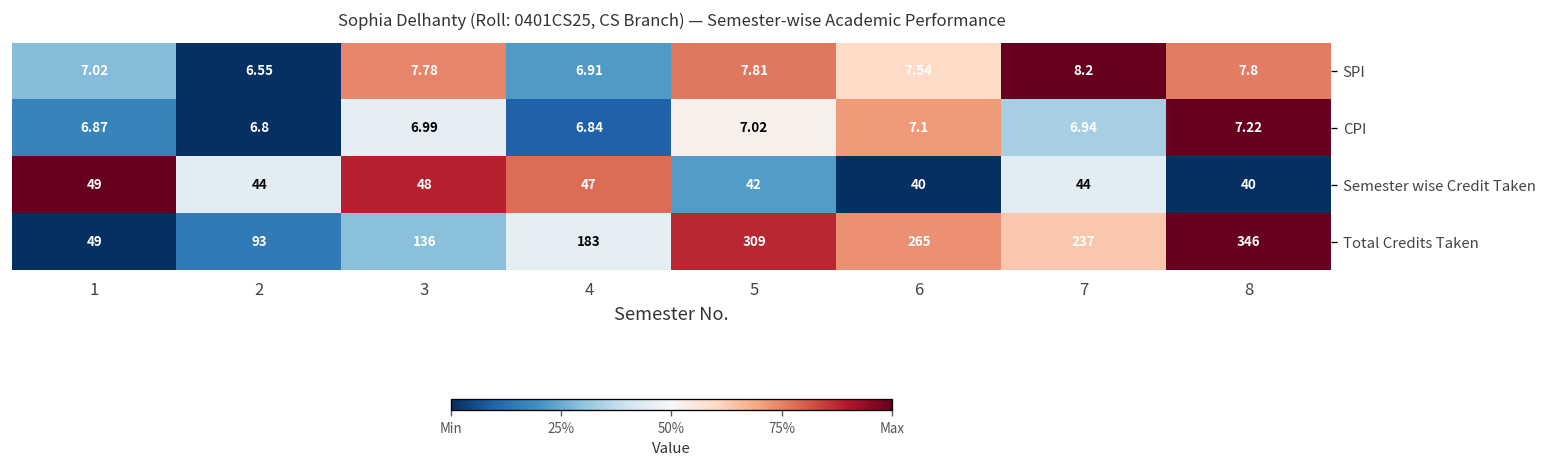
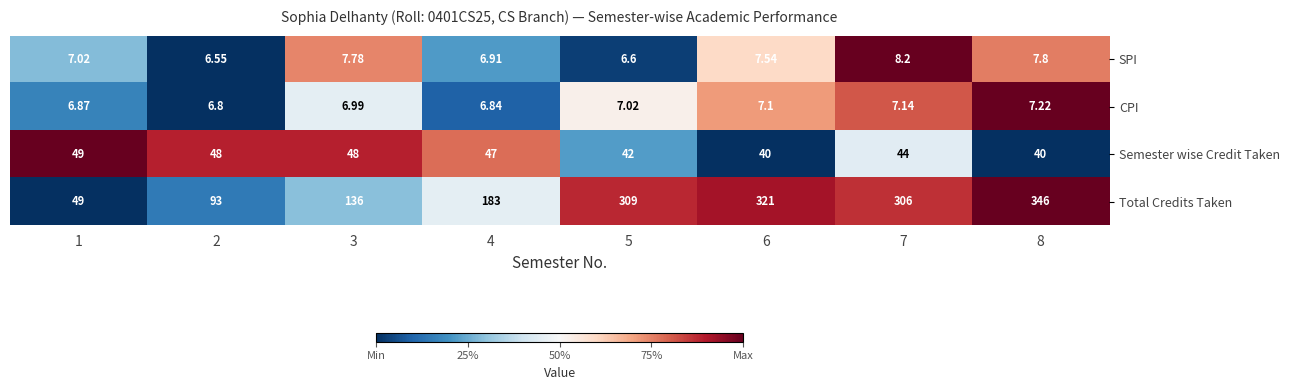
  {
    "SPI": {
      "1": 7.02,
      "2": 6.55,
      "3": 7.78,
      "4": 6.91,
-     "5": 7.81,
+     "5": 6.6,
      "6": 7.54,
      "7": 8.2,
      "8": 7.8
    },
    "CPI": {
      "1": 6.87,
      "2": 6.8,
      "3": 6.99,
      "4": 6.84,
      "5": 7.02,
      "6": 7.1,
-     "7": 6.94,
+     "7": 7.14,
      "8": 7.22
    },
    "Semester wise Credit Taken": {
      "1": 49,
-     "2": 44,
+     "2": 48,
      "3": 48,
      "4": 47,
      "5": 42,
      "6": 40,
      "7": 44,
      "8": 40
    },
    "Total Credits Taken": {
      "1": 49,
      "2": 93,
      "3": 136,
      "4": 183,
      "5": 309,
-     "6": 265,
-     "7": 237,
+     "6": 321,
+     "7": 306,
      "8": 346
    }
  }
